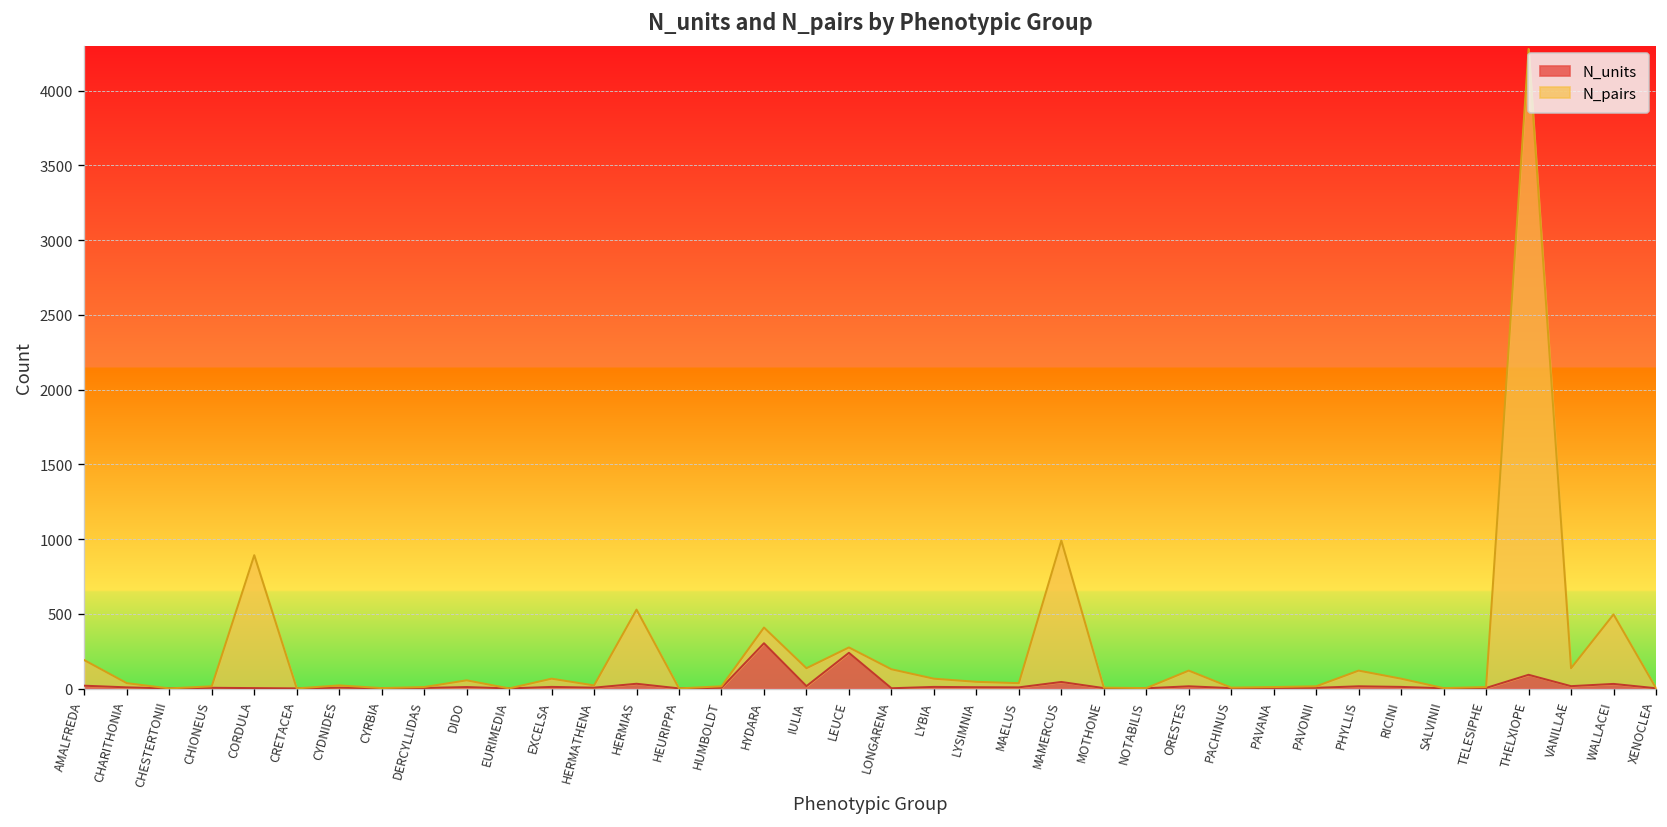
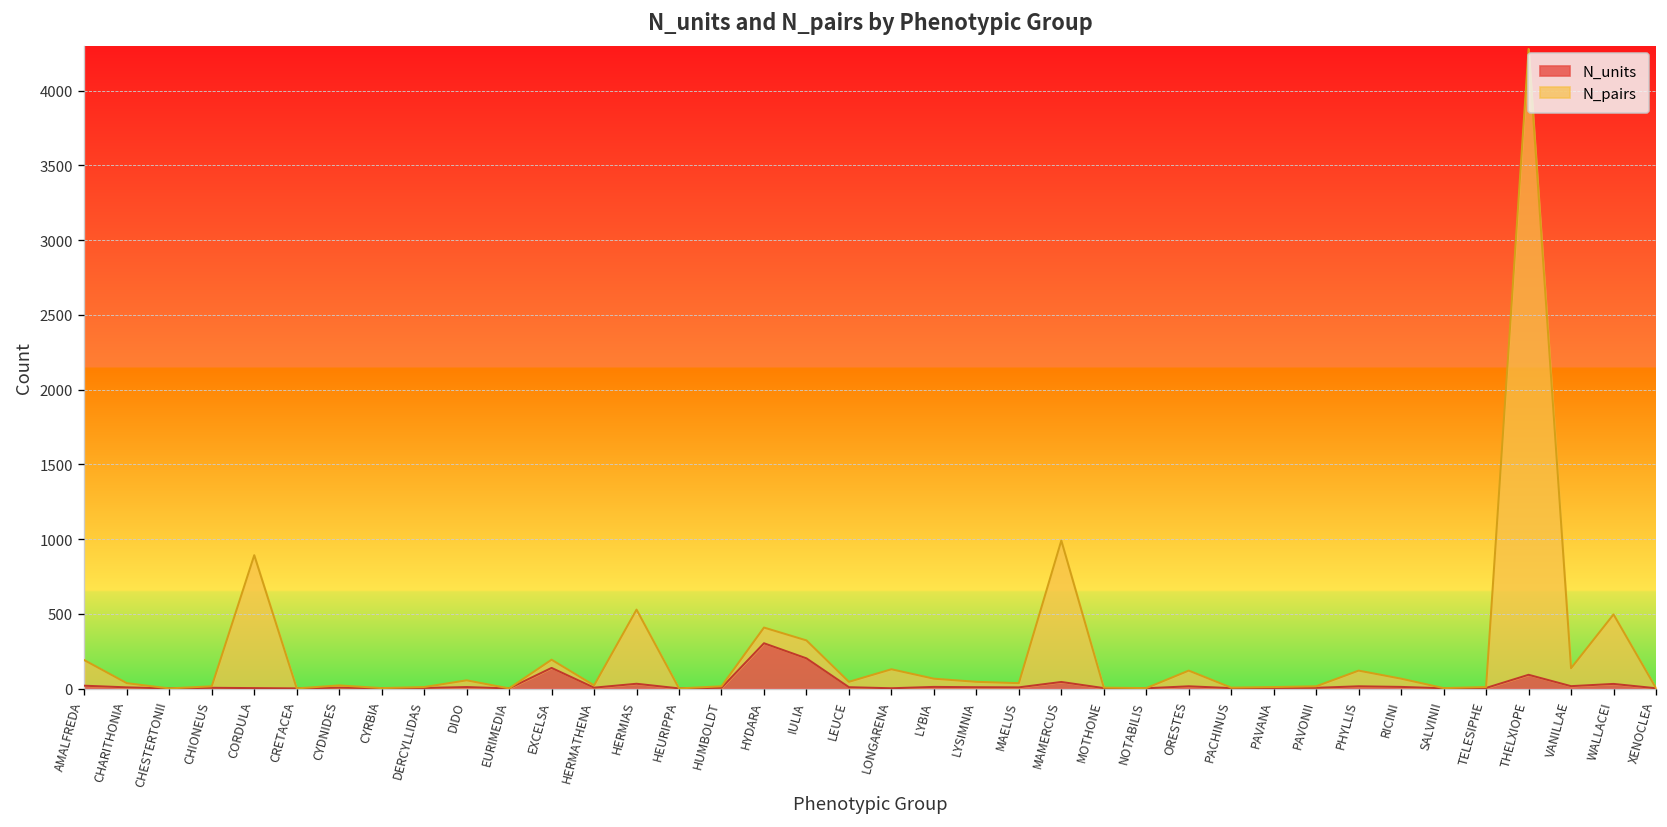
  {
    "N_units": {
      "AMALFREDA": 20,
      "CHARITHONIA": 10,
      "CORDULA": 0,
      "DIDO": 10,
-     "EXCELSA": 10,
+     "EXCELSA": 140,
      "HERMIAS": 30,
      "HYDARA": 300,
-     "IULIA": 20,
-     "LEUCE": 240,
+     "IULIA": 200,
+     "LEUCE": 10,
      "LONGARENA": 0,
      "LYBIA": 10,
      "LYSIMNIA": 10,
      "MAELUS": 10,
      "MAMERCUS": 40,
      "ORESTES": 20,
      "PHYLLIS": 20,
      "RICINI": 10,
      "THELXIOPE": 90,
      "VANILLAE": 20,
      "WALLACEI": 30
    },
    "N_pairs": {
      "AMALFREDA": 170,
      "CHARITHONIA": 30,
      "CORDULA": 890,
      "DIDO": 50,
      "EXCELSA": 60,
      "HERMIAS": 500,
      "HYDARA": 110,
      "IULIA": 120,
      "LEUCE": 40,
      "LONGARENA": 130,
      "LYBIA": 60,
      "LYSIMNIA": 40,
      "MAELUS": 30,
      "MAMERCUS": 950,
      "ORESTES": 110,
      "PHYLLIS": 110,
      "RICINI": 60,
      "THELXIOPE": 4190,
      "VANILLAE": 120,
      "WALLACEI": 470
    }
  }
